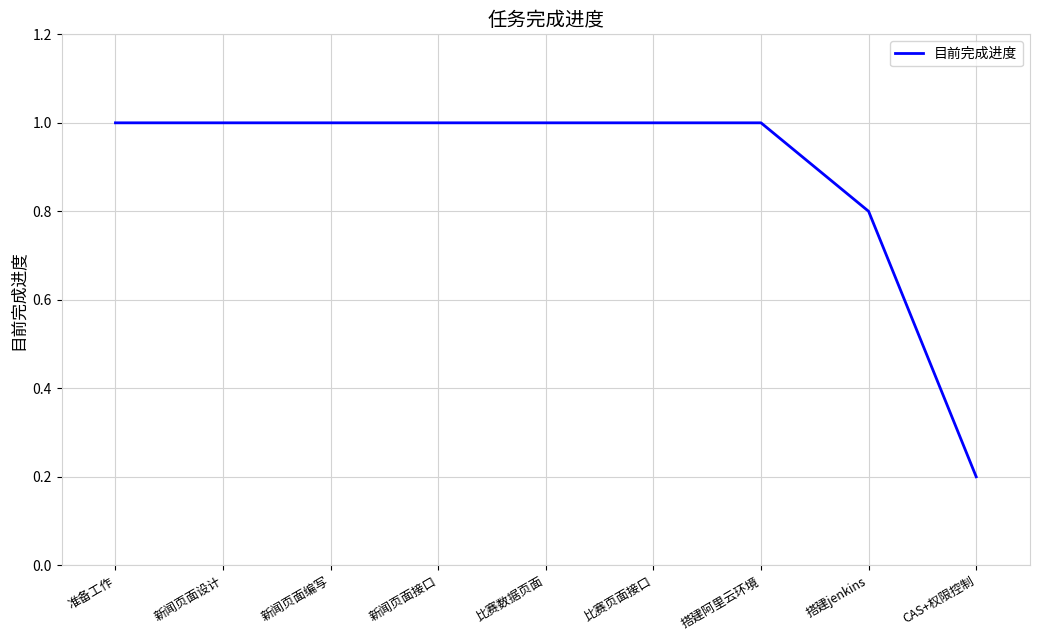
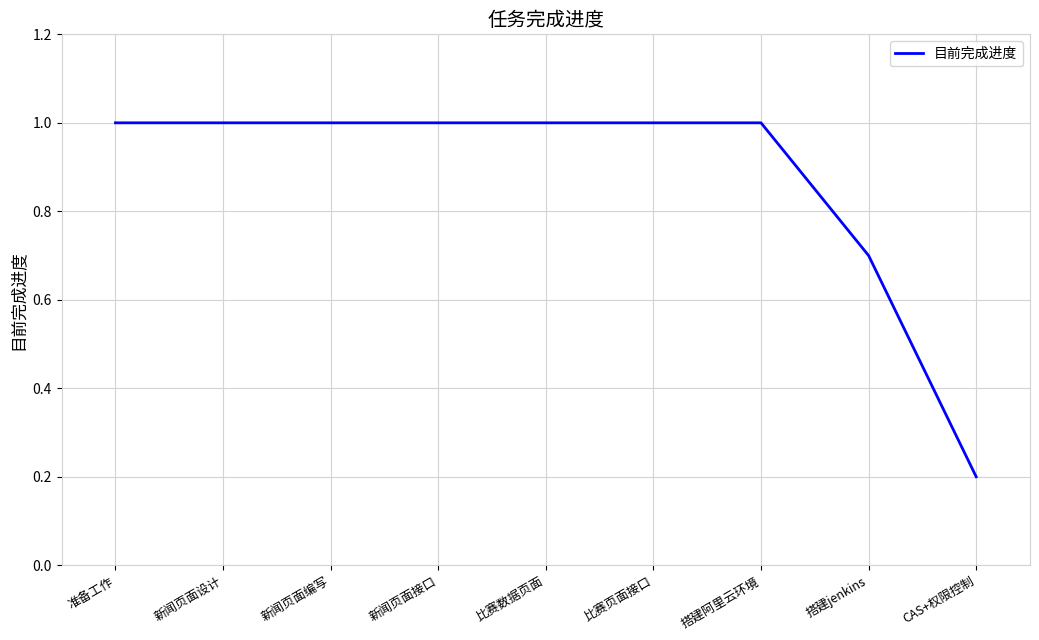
  {
    "准备工作": 1.0,
    "新闻页面设计": 1.0,
    "新闻页面编写": 1.0,
    "新闻页面接口": 1.0,
    "比赛数据页面": 1.0,
    "比赛页面接口": 1.0,
    "搭建阿里云环境": 1.0,
-   "搭建jenkins": 0.8,
+   "搭建jenkins": 0.7,
    "CAS+权限控制": 0.2
  }
